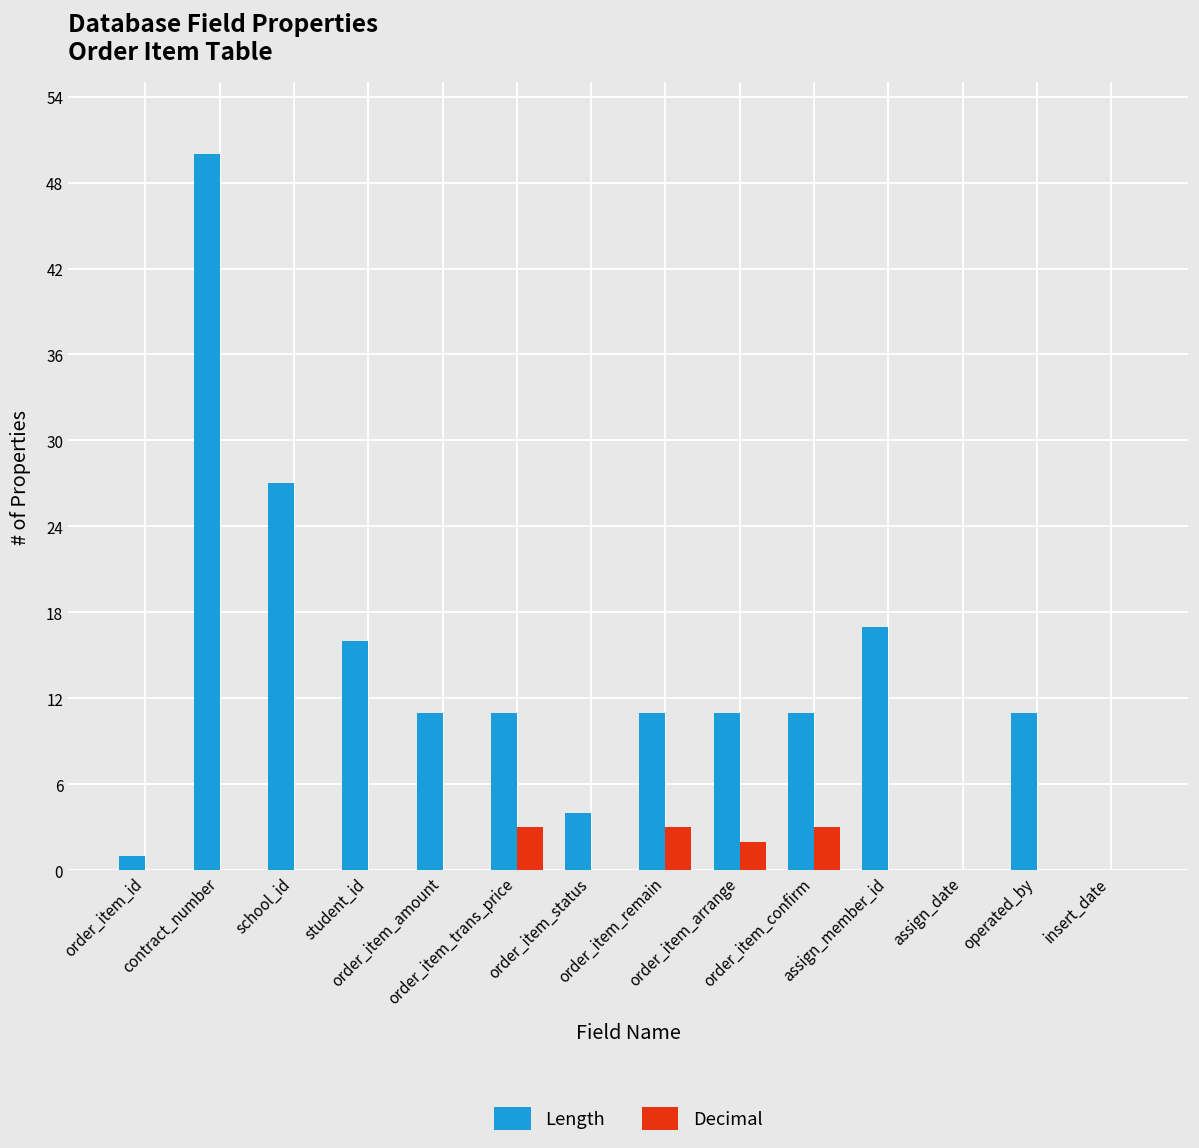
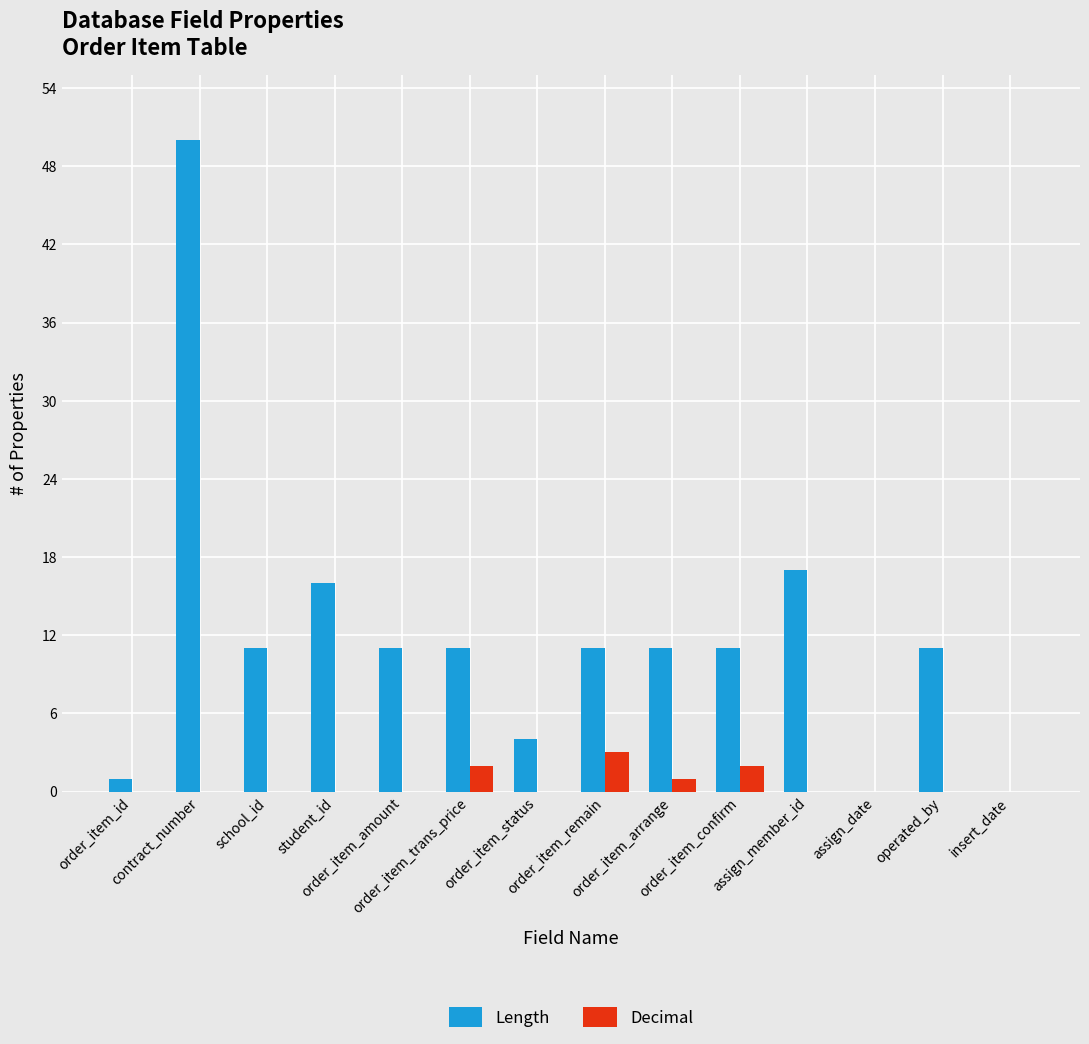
  {
    "Length": {
      "order_item_id": 1,
      "contract_number": 50,
-     "school_id": 27,
+     "school_id": 11,
      "student_id": 16,
      "order_item_amount": 11,
      "order_item_trans_price": 11,
      "order_item_status": 4,
      "order_item_remain": 11,
      "order_item_arrange": 11,
      "order_item_confirm": 11,
      "assign_member_id": 17,
      "assign_date": 0,
      "operated_by": 11,
      "insert_date": 0
    },
    "Decimal": {
      "order_item_id": 0,
      "contract_number": 0,
      "school_id": 0,
      "student_id": 0,
      "order_item_amount": 0,
-     "order_item_trans_price": 3,
+     "order_item_trans_price": 2,
      "order_item_status": 0,
      "order_item_remain": 3,
-     "order_item_arrange": 2,
-     "order_item_confirm": 3,
+     "order_item_arrange": 1,
+     "order_item_confirm": 2,
      "assign_member_id": 0,
      "assign_date": 0,
      "operated_by": 0,
      "insert_date": 0
    }
  }
